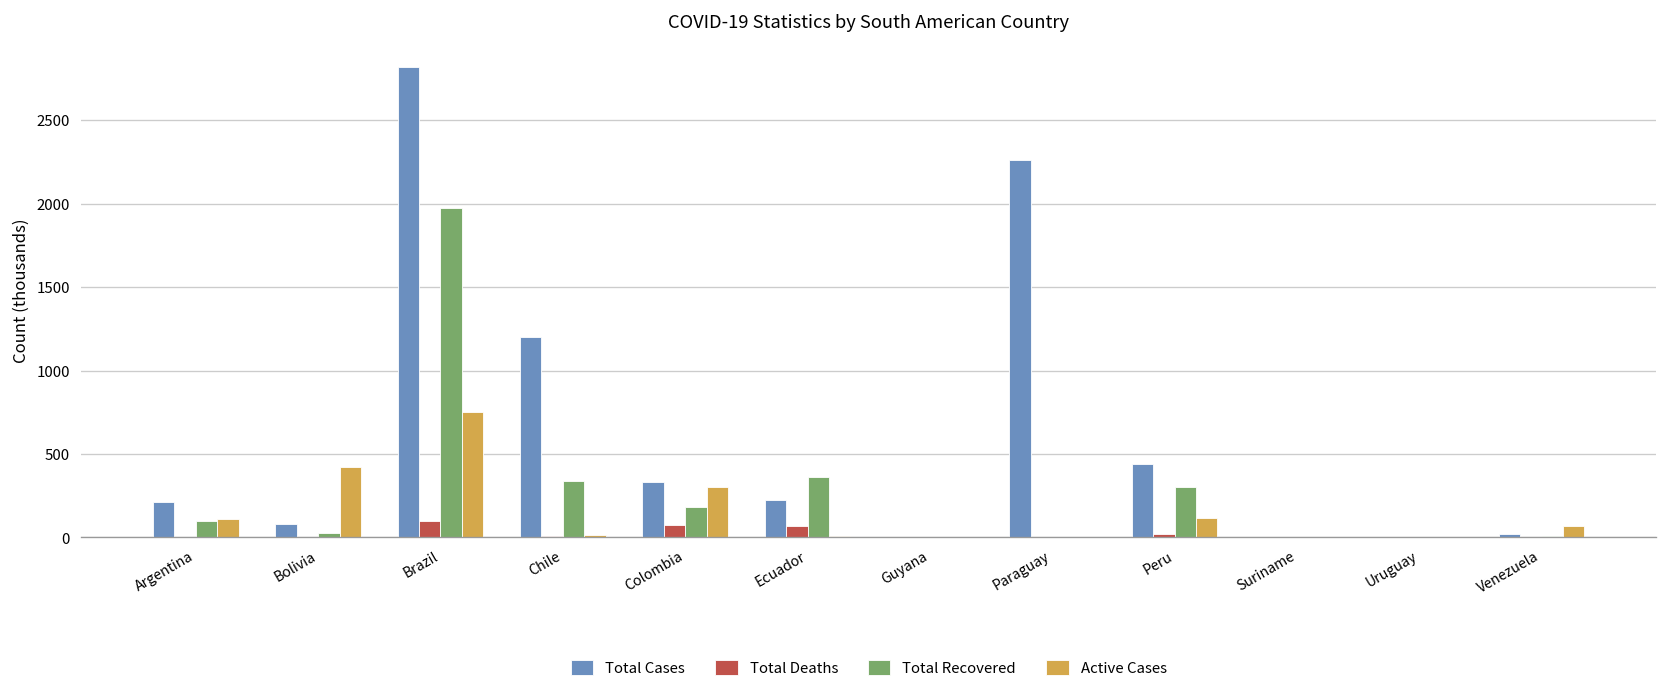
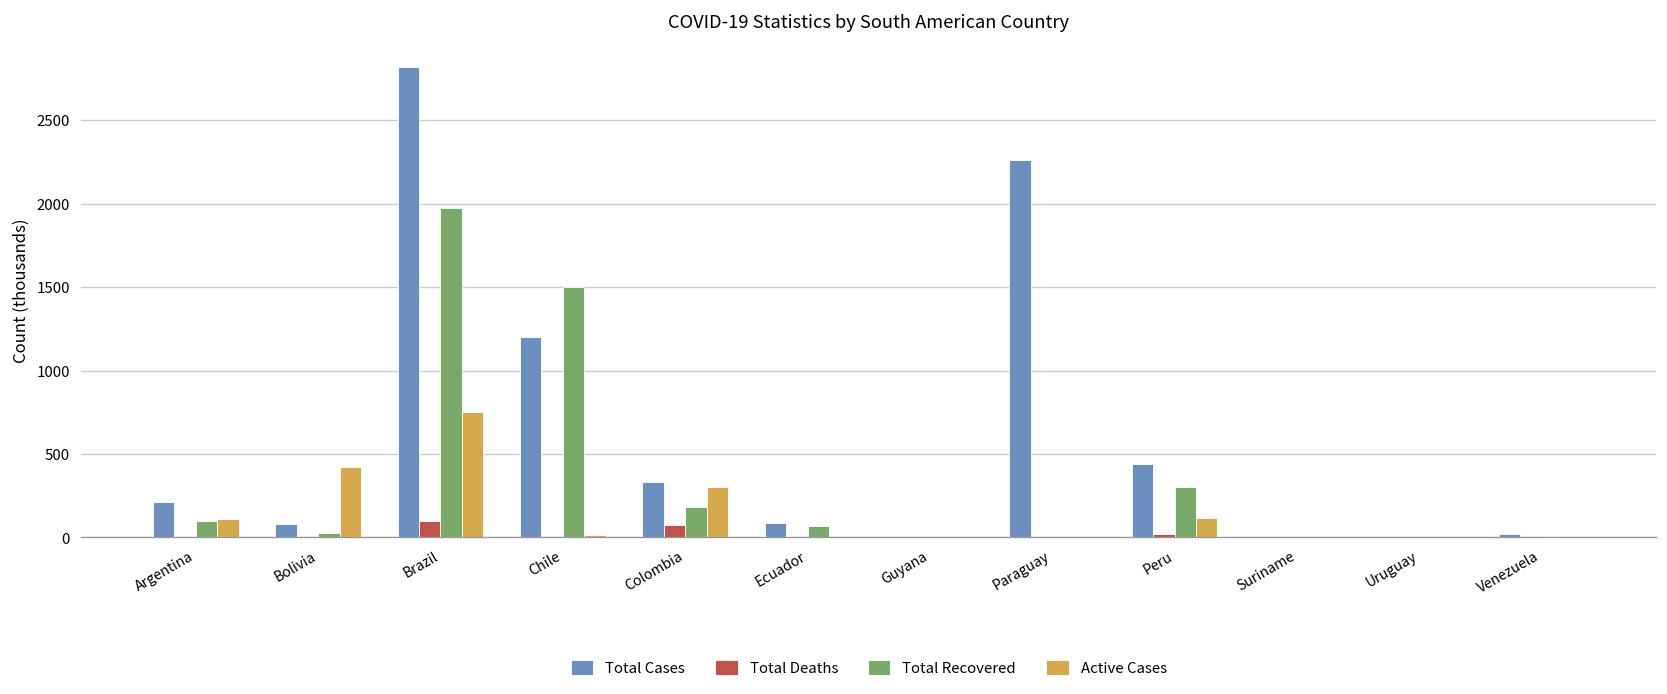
  {
    "Total Cases": {
      "Argentina": 210,
      "Bolivia": 80,
      "Brazil": 2820,
      "Chile": 1200,
      "Colombia": 330,
-     "Ecuador": 220,
+     "Ecuador": 90,
      "Paraguay": 2260,
      "Peru": 440,
      "Venezuela": 20
    },
    "Total Deaths": {
      "Brazil": 100,
      "Colombia": 70,
-     "Ecuador": 70,
+     "Ecuador": 10,
      "Peru": 20
    },
    "Total Recovered": {
      "Argentina": 100,
      "Bolivia": 30,
      "Brazil": 1970,
-     "Chile": 340,
+     "Chile": 1500,
      "Colombia": 180,
-     "Ecuador": 360,
+     "Ecuador": 70,
      "Peru": 300
    },
    "Active Cases": {
      "Argentina": 110,
      "Bolivia": 420,
      "Brazil": 750,
      "Colombia": 310,
      "Peru": 120,
-     "Venezuela": 70
+     "Venezuela": 10
    }
  }
